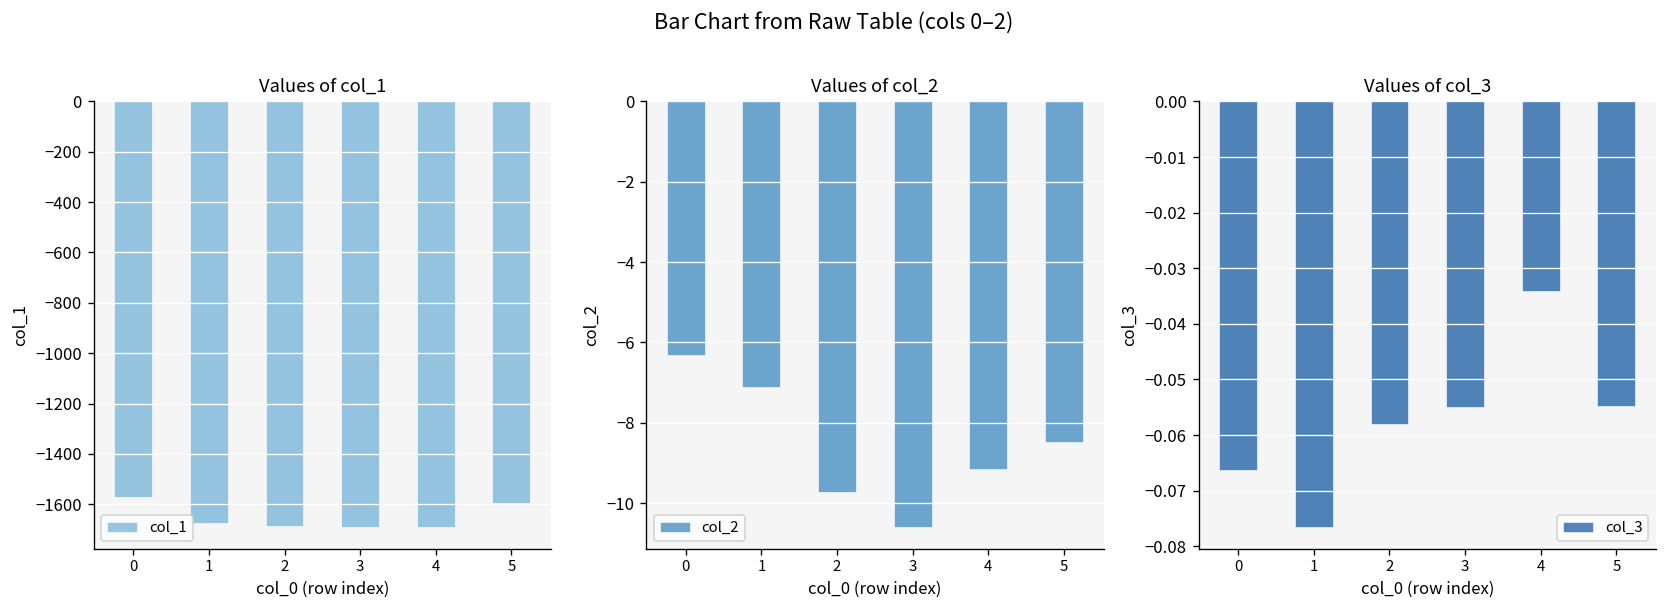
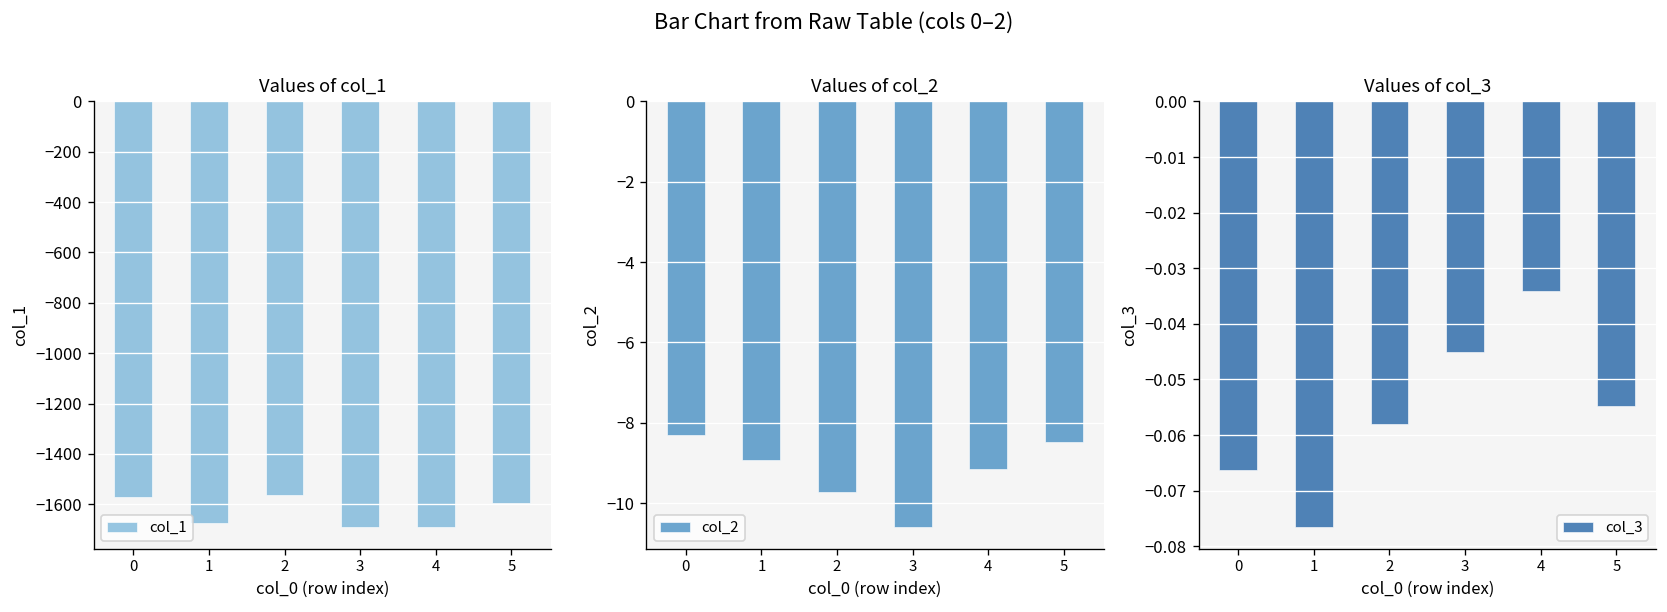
  {
    "Values of col_1": {
      "0": -1570,
      "1": -1680,
-     "2": -1690,
+     "2": -1560,
      "3": -1690,
      "4": -1690,
      "5": -1600
    },
    "Values of col_2": {
-     "0": -6.3,
-     "1": -7.1,
+     "0": -8.3,
+     "1": -8.9,
      "2": -9.7,
      "3": -10.6,
      "4": -9.1,
      "5": -8.5
    },
    "Values of col_3": {
      "0": -0.066,
      "1": -0.077,
      "2": -0.058,
-     "3": -0.055,
+     "3": -0.045,
      "4": -0.034,
      "5": -0.055
    }
  }
